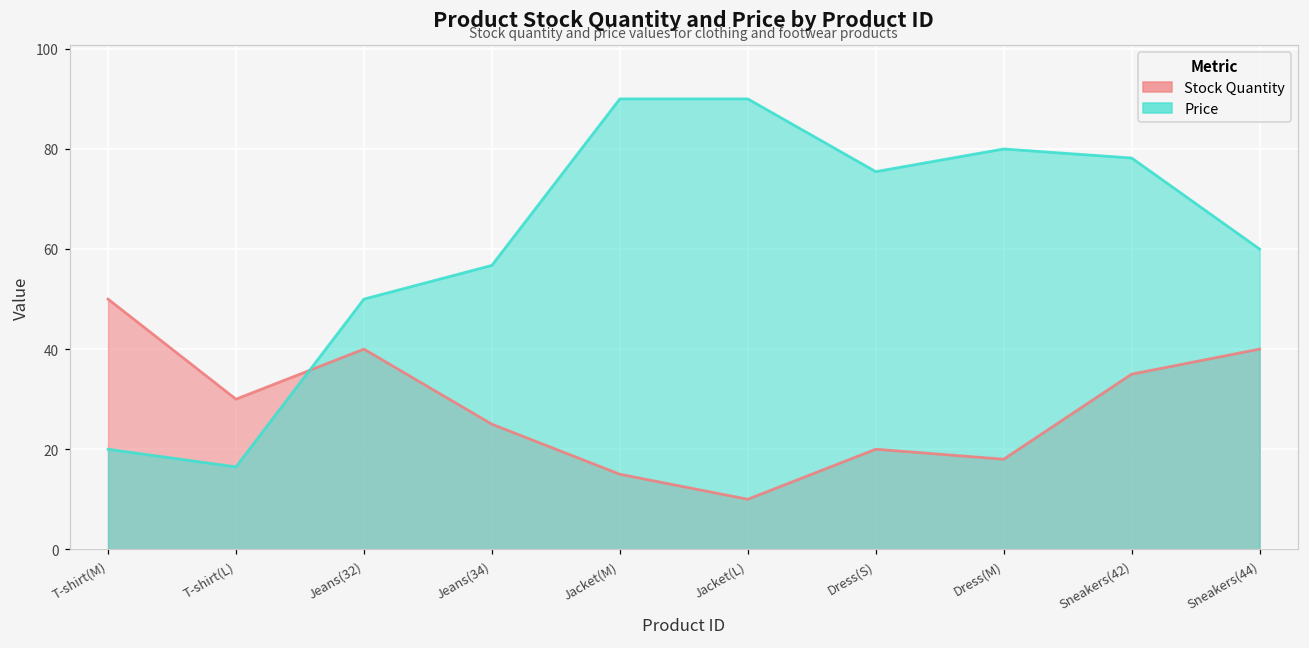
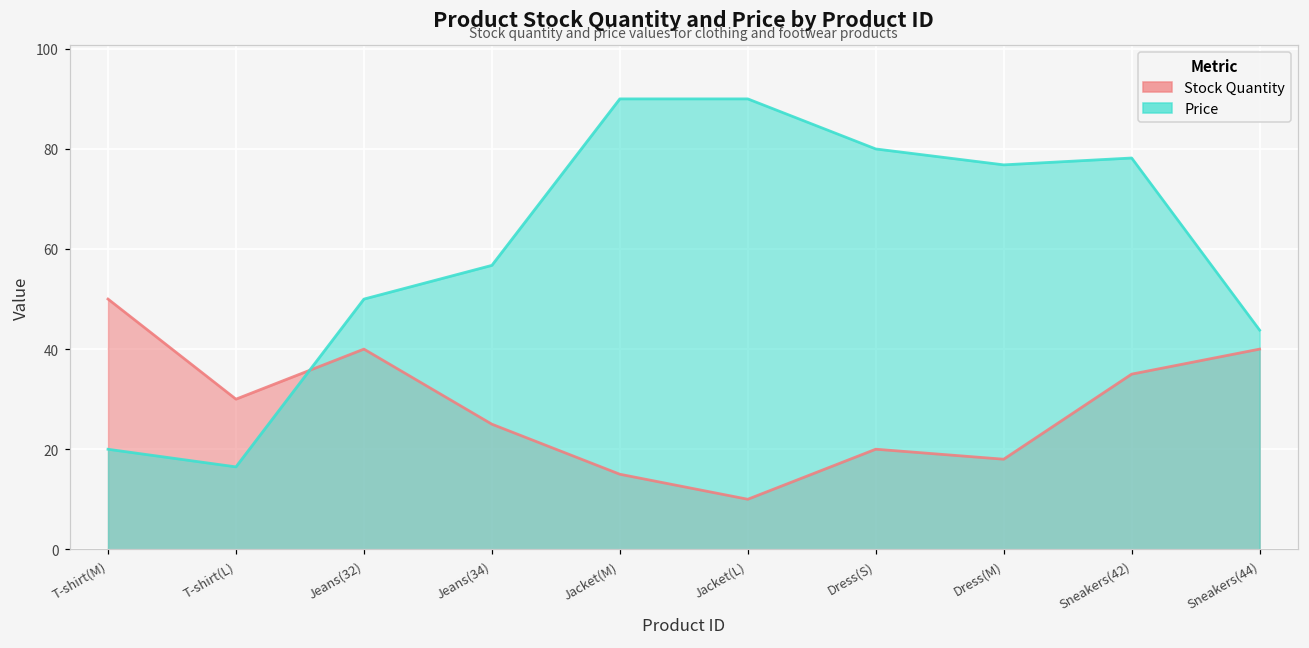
  {
    "Price": {
      "T-shirt(M)": 20,
      "T-shirt(L)": 16,
      "Jeans(32)": 50,
      "Jeans(34)": 57,
      "Jacket(M)": 90,
      "Jacket(L)": 90,
-     "Dress(S)": 75,
-     "Dress(M)": 80,
+     "Dress(S)": 80,
+     "Dress(M)": 77,
      "Sneakers(42)": 78,
-     "Sneakers(44)": 60
+     "Sneakers(44)": 44
    }
  }
